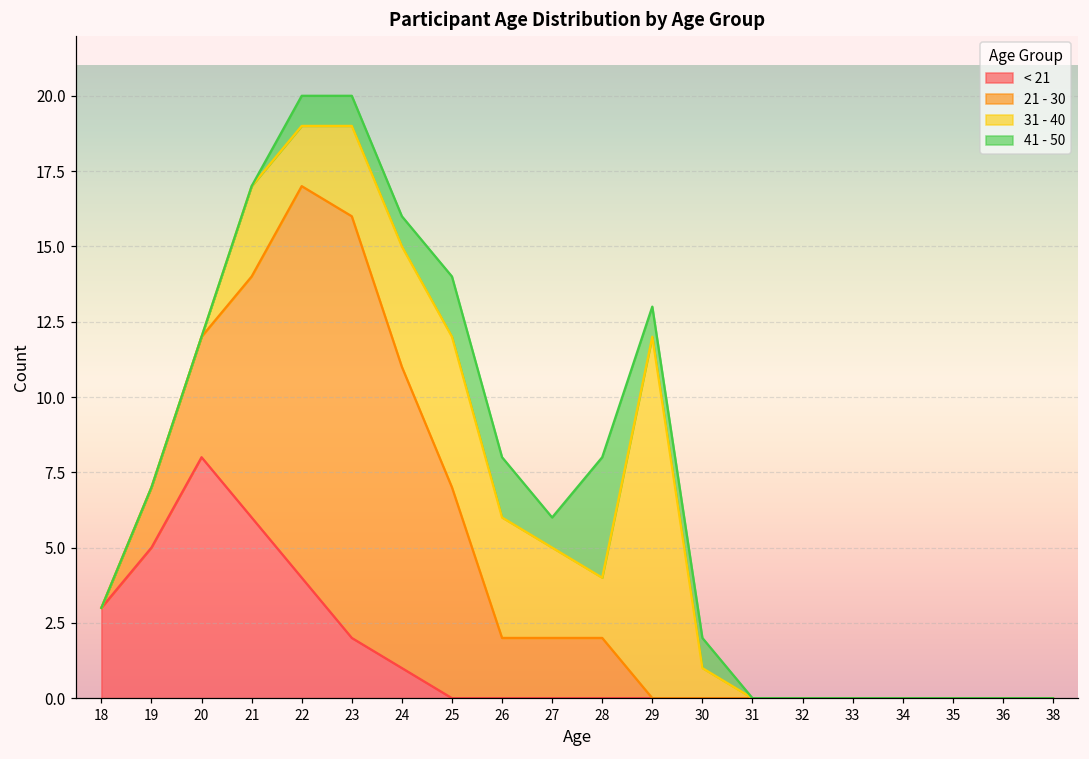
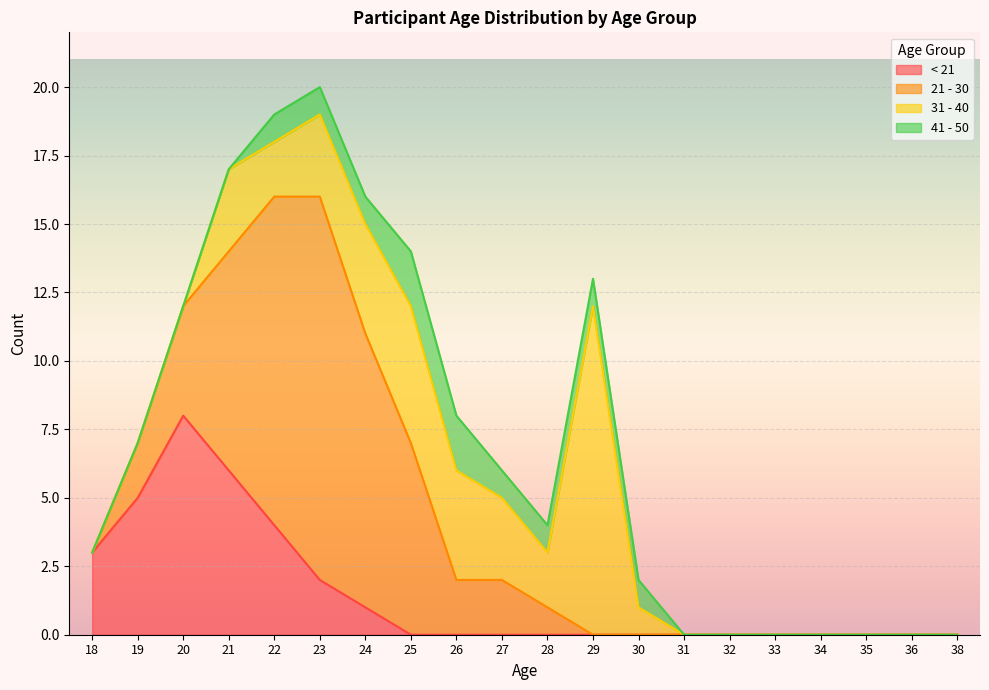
  {
    "< 21": {
      "19": 5,
      "20": 8,
      "21": 6,
      "22": 4,
      "23": 2,
      "24": 1,
      "25": 0,
      "26": 0,
      "27": 0,
      "28": 0
    },
    "21 - 30": {
      "21": 8,
-     "22": 13,
+     "22": 12,
      "23": 14,
      "24": 10,
      "25": 7,
      "26": 2,
      "27": 2,
-     "28": 2
+     "28": 1
    },
    "31 - 40": {
      "22": 2,
      "23": 3,
      "24": 4,
      "25": 5,
      "26": 4,
      "27": 3,
      "28": 2,
      "29": 12,
      "30": 1
    },
    "41 - 50": {
      "22": 1,
      "23": 1,
      "24": 1,
      "25": 2,
      "26": 2,
      "27": 1,
-     "28": 4,
+     "28": 1,
      "29": 1,
      "30": 1
    }
  }
